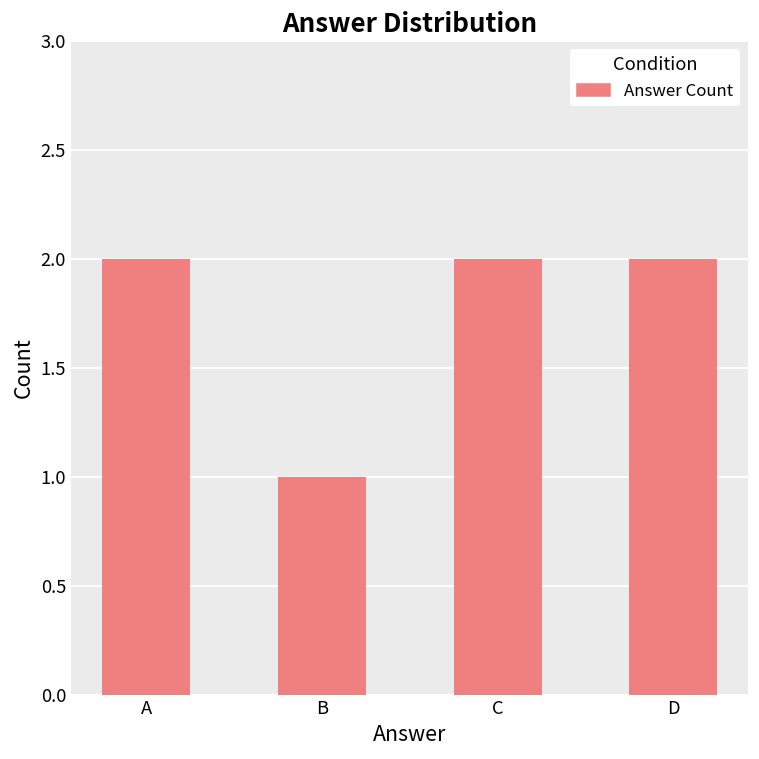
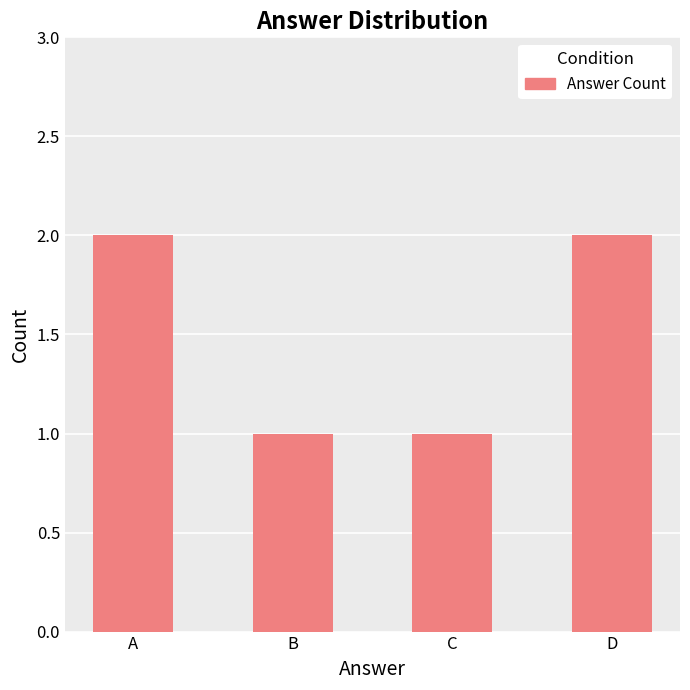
  {
    "A": 2,
    "B": 1,
-   "C": 2,
+   "C": 1,
    "D": 2
  }
